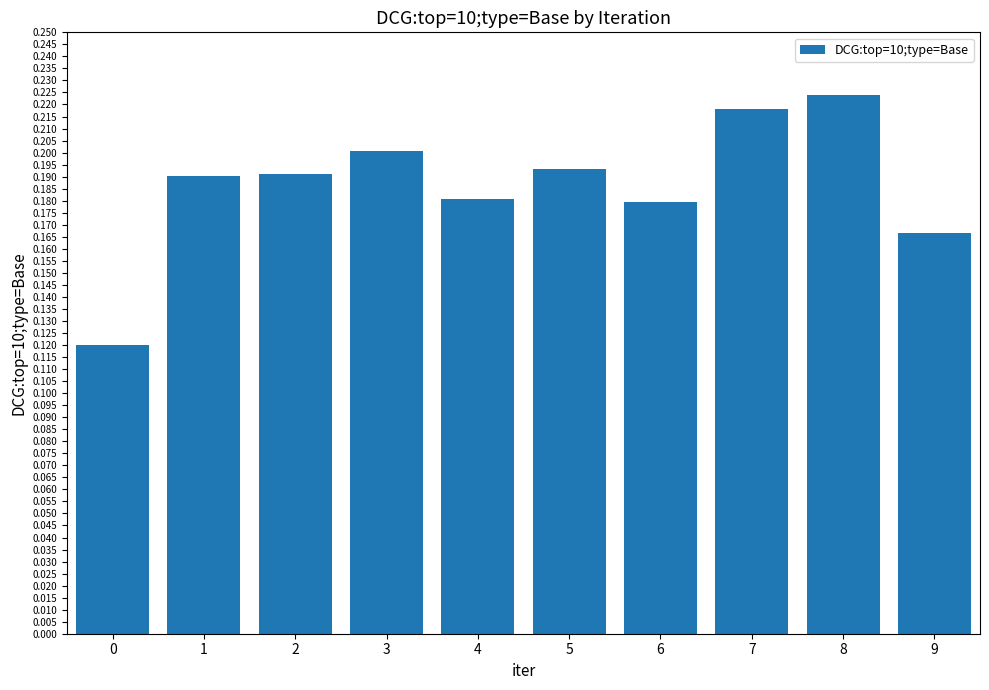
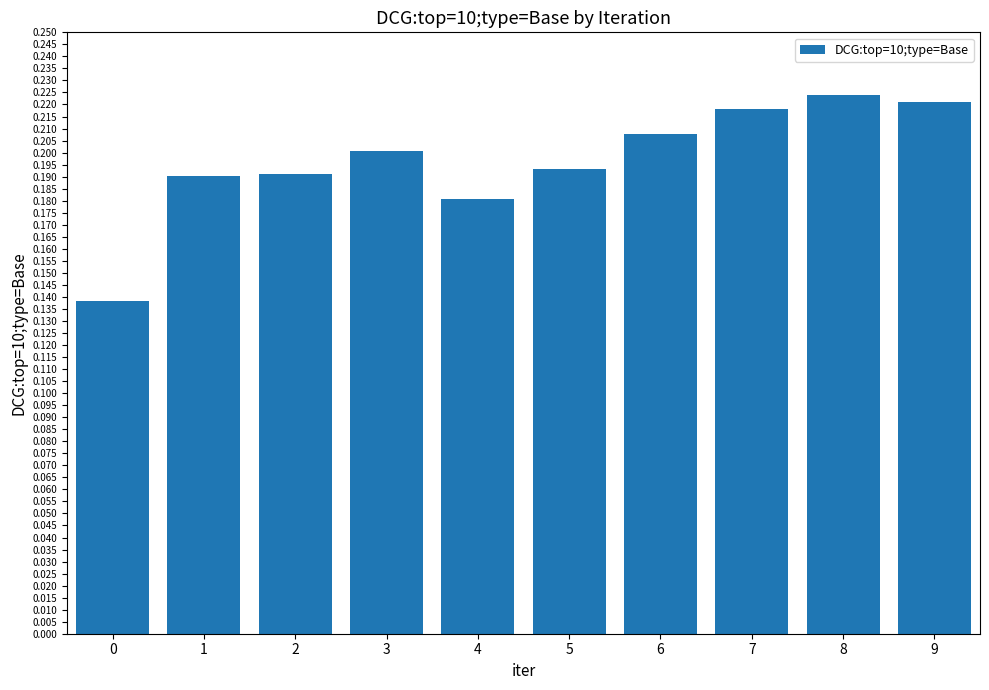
  {
-   "0": 0.120,
+   "0": 0.138,
    "1": 0.190,
    "2": 0.191,
    "3": 0.201,
    "4": 0.181,
    "5": 0.193,
-   "6": 0.179,
+   "6": 0.208,
    "7": 0.218,
    "8": 0.224,
-   "9": 0.167
+   "9": 0.221
  }
